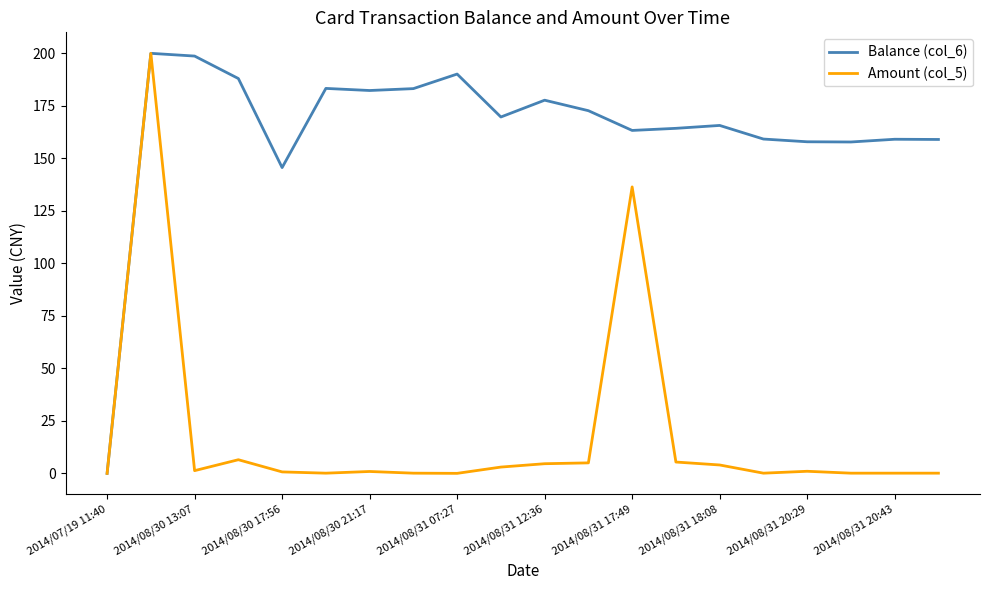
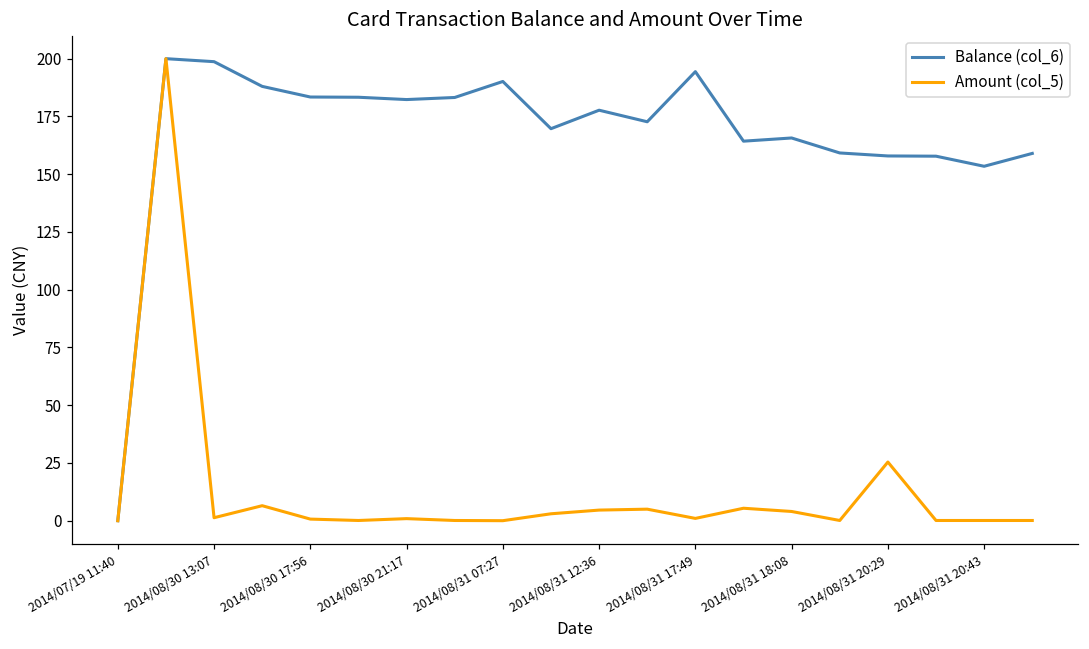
  {
    "Balance (col_6)": {
      "2014/08/30 13:07": 199,
-     "2014/08/30 17:56": 146,
+     "2014/08/30 17:56": 183,
      "2014/08/31 07:27": 190,
-     "2014/08/31 17:49": 163,
+     "2014/08/31 17:49": 194,
      "2014/08/31 18:08": 166,
      "2014/08/31 20:29": 158,
-     "2014/08/31 20:43": 159
+     "2014/08/31 20:43": 153
    },
    "Amount (col_5)": {
      "2014/08/30 13:07": 1,
      "2014/08/30 17:56": 1,
      "2014/08/31 07:27": 0,
-     "2014/08/31 17:49": 136,
+     "2014/08/31 17:49": 1,
      "2014/08/31 18:08": 4,
-     "2014/08/31 20:29": 1,
+     "2014/08/31 20:29": 25,
      "2014/08/31 20:43": 0
    }
  }
